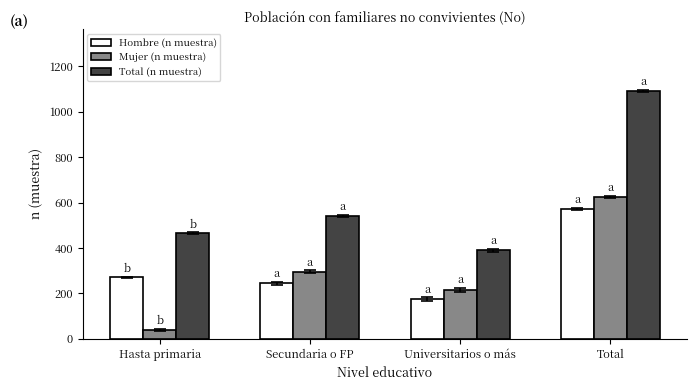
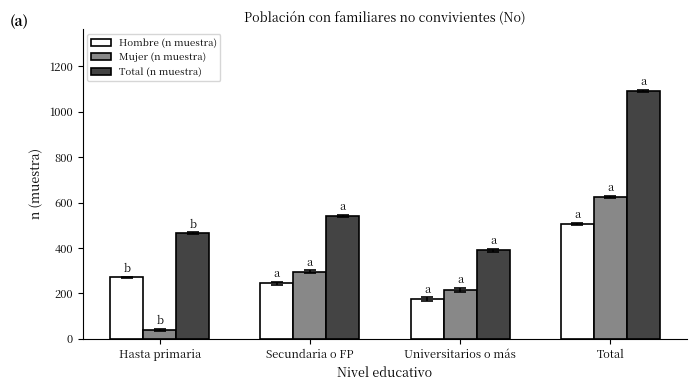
  {
    "Hombre (n muestra)": {
      "Hasta primaria": 270,
      "Secundaria o FP": 240,
      "Universitarios o más": 180,
-     "Total": 570
+     "Total": 510
    },
    "Mujer (n muestra)": {
      "Hasta primaria": 40,
      "Secundaria o FP": 300,
      "Universitarios o más": 220,
      "Total": 620
    },
    "Total (n muestra)": {
      "Hasta primaria": 470,
      "Secundaria o FP": 540,
      "Universitarios o más": 390,
      "Total": 1090
    }
  }
